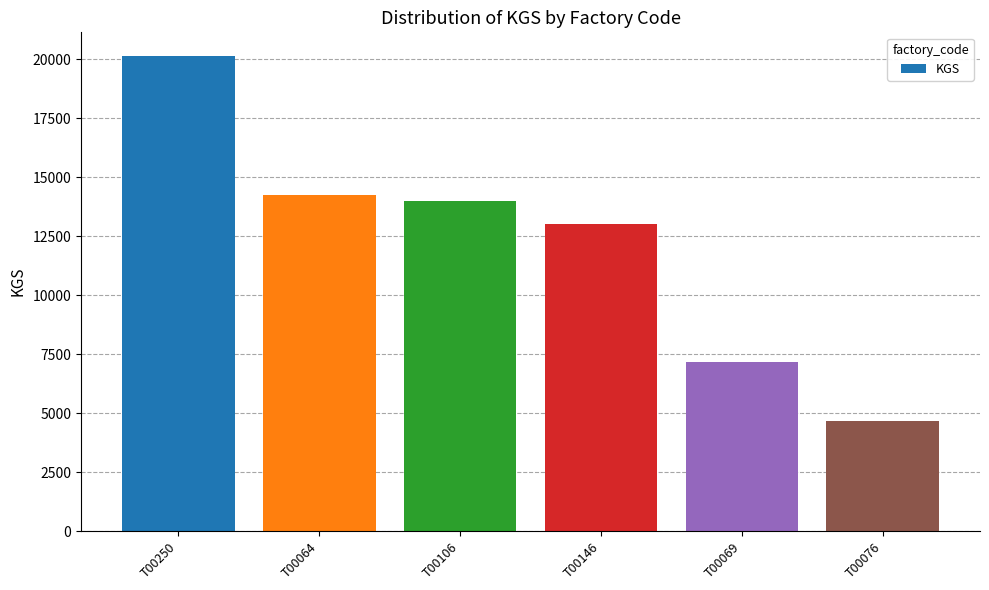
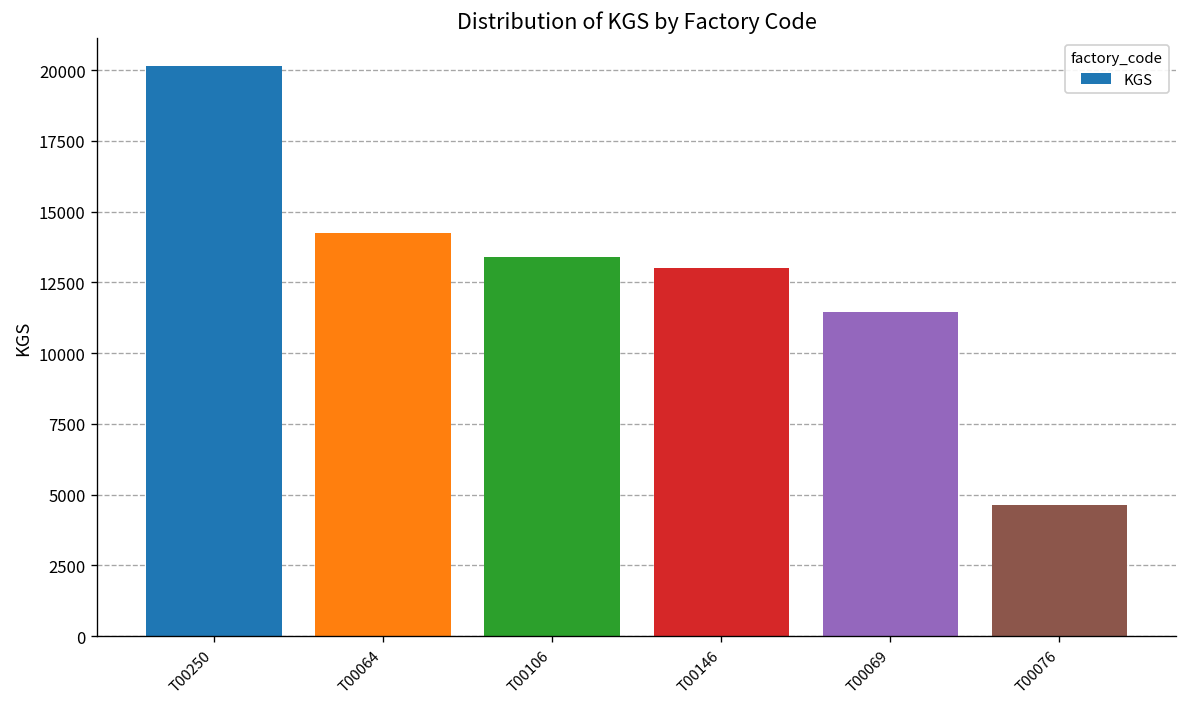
  {
    "T00250": 20100,
    "T00064": 14200,
-   "T00106": 14000,
+   "T00106": 13400,
    "T00146": 13000,
-   "T00069": 7200,
+   "T00069": 11400,
    "T00076": 4600
  }
